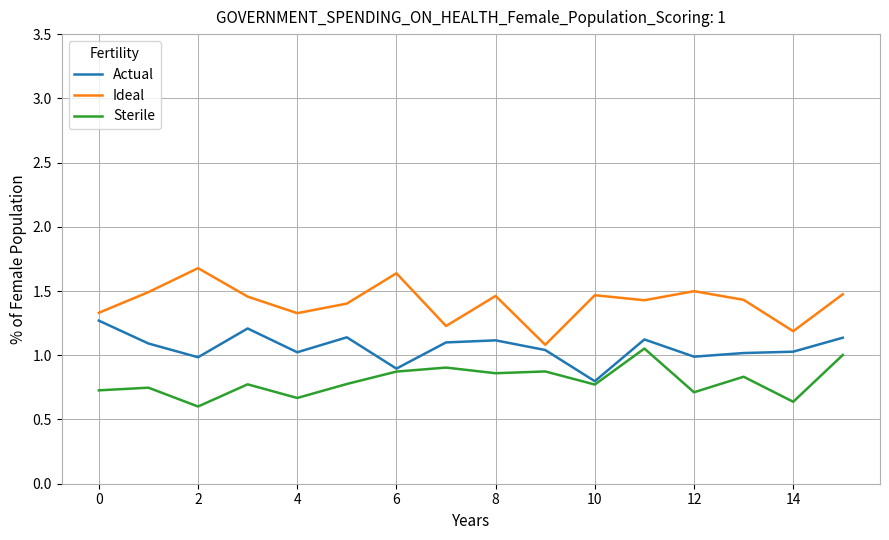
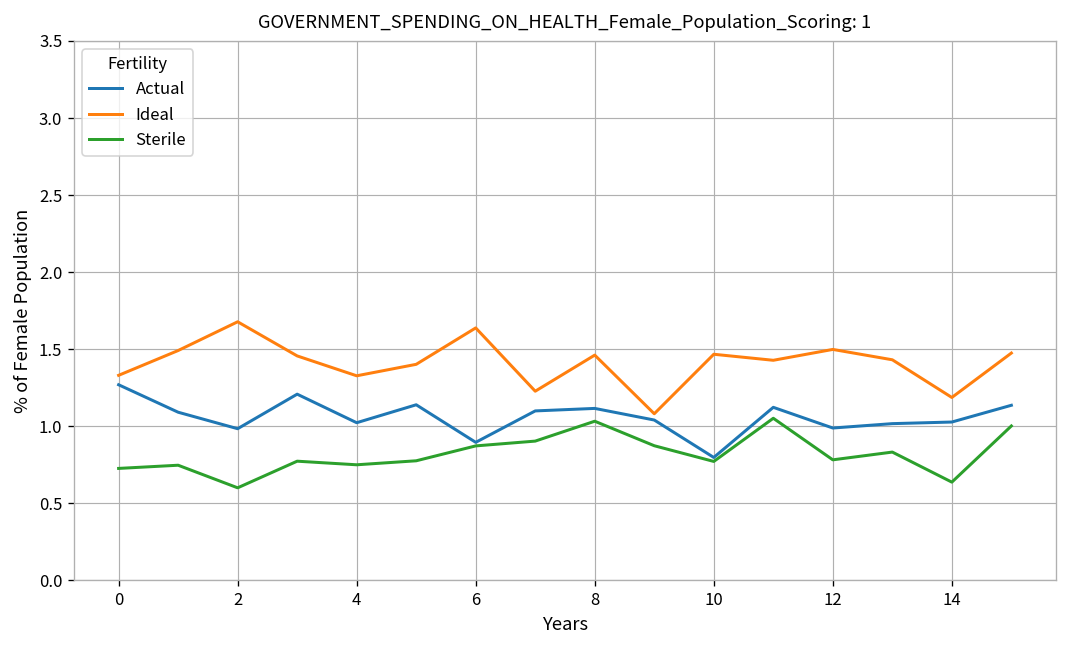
  {
    "Actual": {
      "0": 1.27,
      "2": 0.98,
      "4": 1.02,
      "6": 0.90,
      "8": 1.12,
      "10": 0.80,
      "12": 0.99,
      "14": 1.03
    },
    "Ideal": {
      "0": 1.33,
      "2": 1.68,
      "4": 1.33,
      "6": 1.64,
      "8": 1.46,
      "10": 1.47,
      "12": 1.50,
      "14": 1.19
    },
    "Sterile": {
      "0": 0.73,
      "2": 0.60,
-     "4": 0.67,
+     "4": 0.75,
      "6": 0.87,
-     "8": 0.86,
+     "8": 1.03,
      "10": 0.77,
-     "12": 0.71,
+     "12": 0.78,
      "14": 0.64
    }
  }
